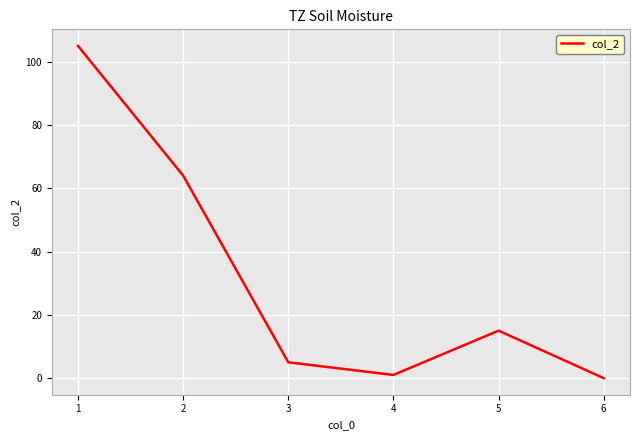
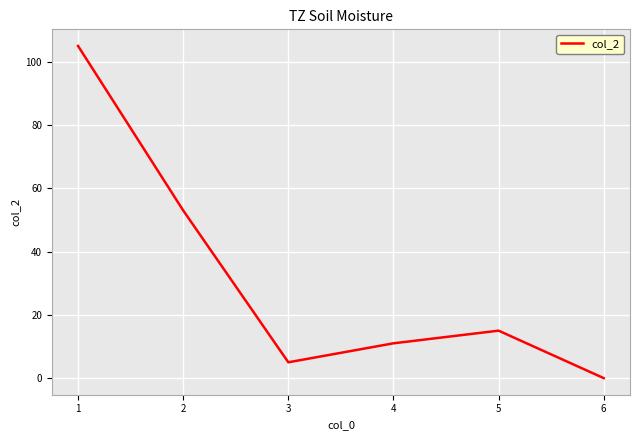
  {
    "1": 105,
-   "2": 64,
+   "2": 53,
    "3": 5,
-   "4": 1,
+   "4": 11,
    "5": 15,
    "6": 0
  }
